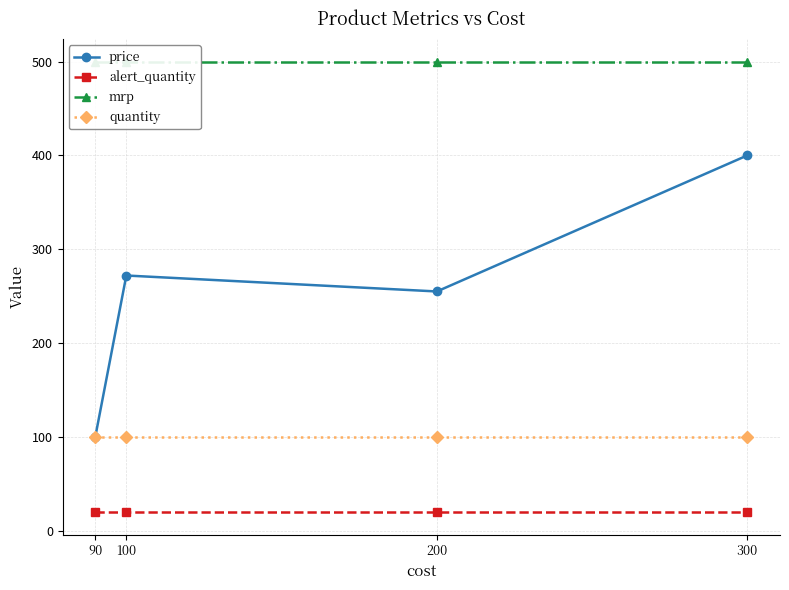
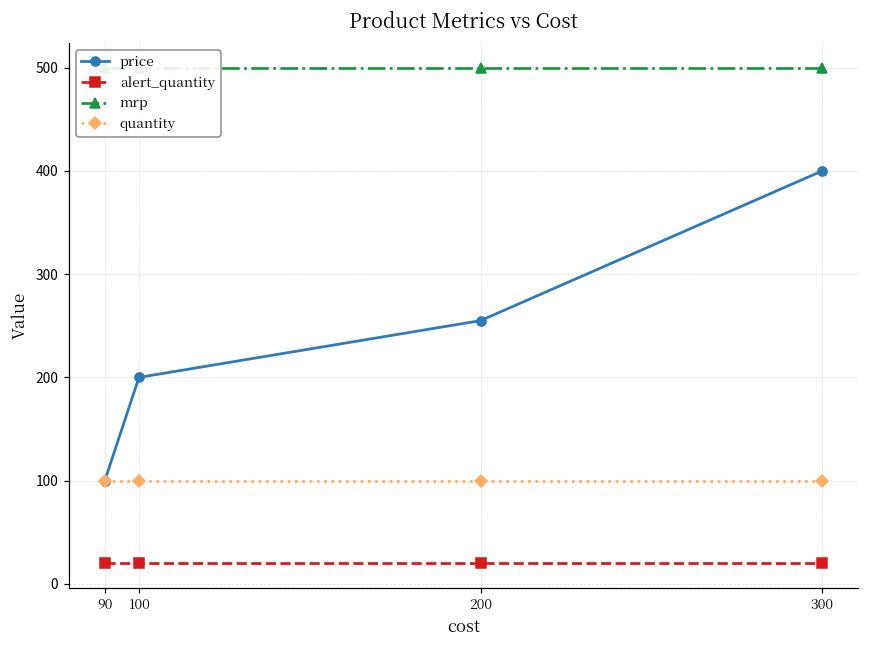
  {
    "price": {
-     "100": 270,
+     "100": 200,
      "200": 260,
      "300": 400
    },
    "alert_quantity": {
      "90": 20,
      "100": 20,
      "200": 20,
      "300": 20
    },
    "mrp": {
      "200": 500,
      "300": 500
    },
    "quantity": {
      "100": 100,
      "200": 100,
      "300": 100
    }
  }
